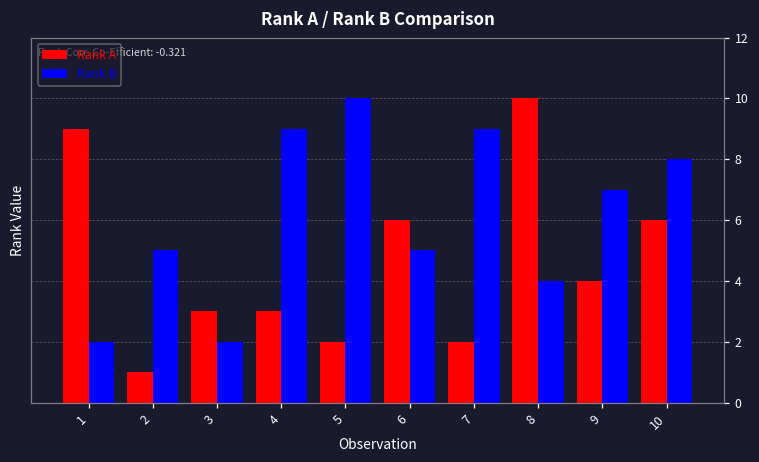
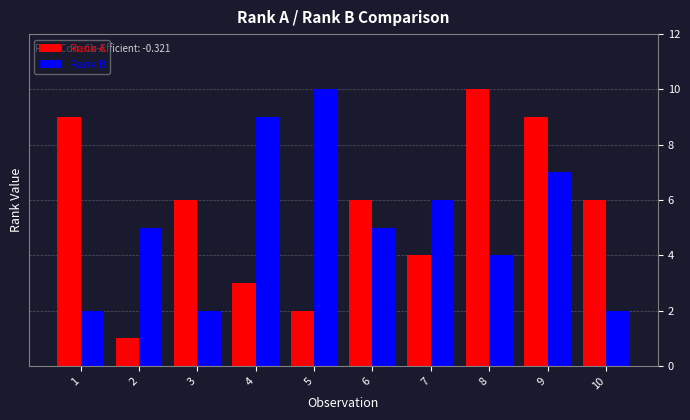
  {
    "Rank A": {
      "1": 9,
      "2": 1,
-     "3": 3,
+     "3": 6,
      "4": 3,
      "5": 2,
      "6": 6,
-     "7": 2,
+     "7": 4,
      "8": 10,
-     "9": 4,
+     "9": 9,
      "10": 6
    },
    "Rank B": {
      "1": 2,
      "2": 5,
      "3": 2,
      "4": 9,
      "5": 10,
      "6": 5,
-     "7": 9,
+     "7": 6,
      "8": 4,
      "9": 7,
-     "10": 8
+     "10": 2
    }
  }
